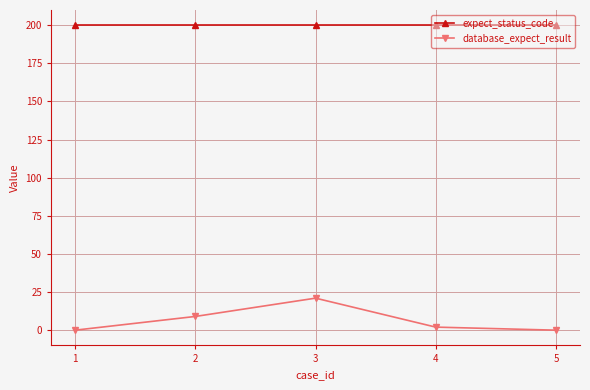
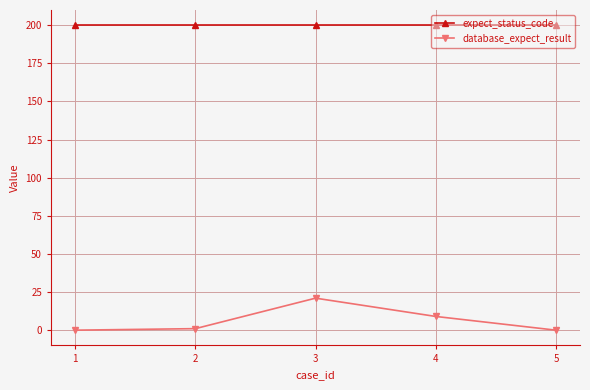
  {
    "expect_status_code": {
      "1": 200,
      "2": 200,
      "3": 200
    },
    "database_expect_result": {
      "1": 0,
-     "2": 9,
+     "2": 1,
      "3": 21,
-     "4": 2,
+     "4": 9,
      "5": 0
    }
  }
